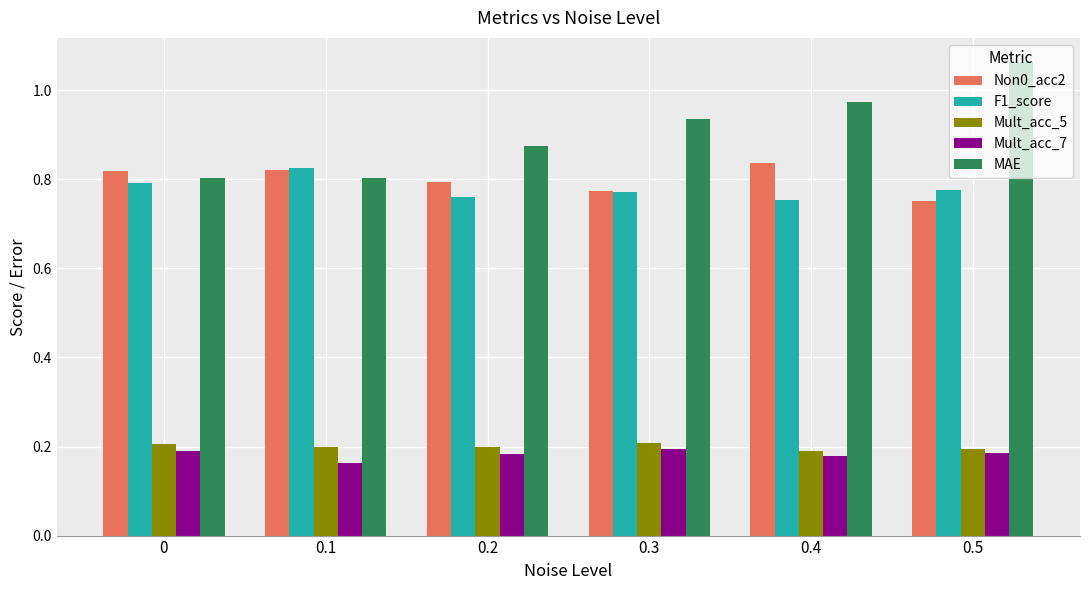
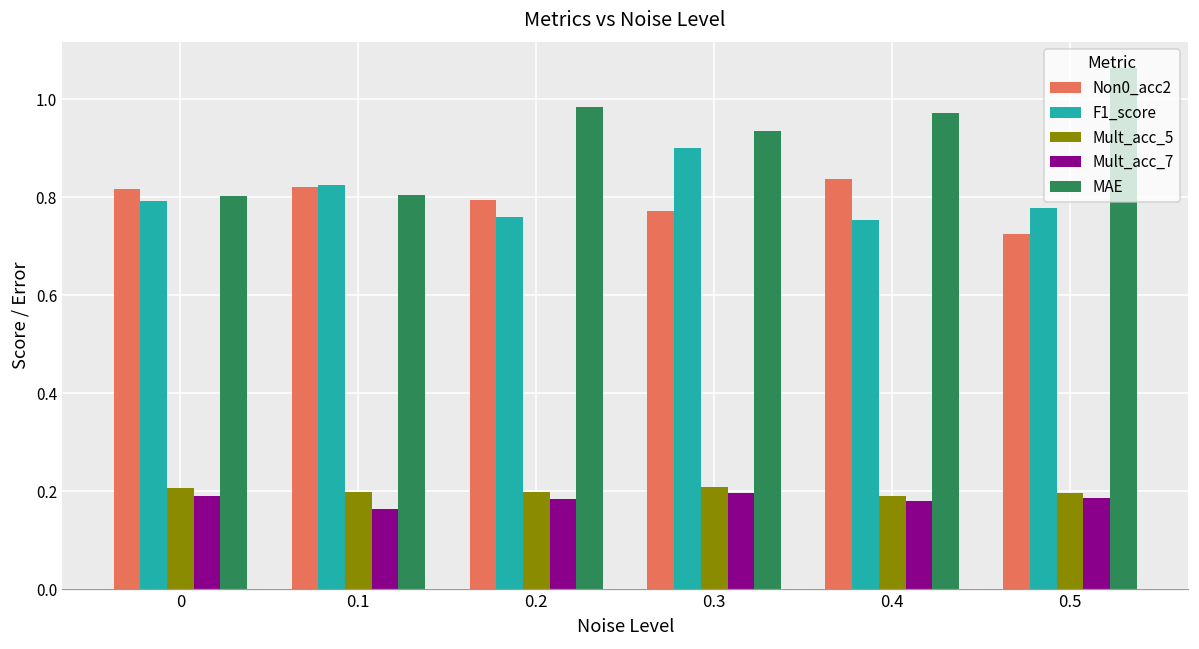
  {
    "Non0_acc2": {
      "0": 0.82,
      "0.1": 0.82,
      "0.2": 0.79,
      "0.3": 0.77,
      "0.4": 0.84,
-     "0.5": 0.75
+     "0.5": 0.73
    },
    "F1_score": {
      "0": 0.79,
      "0.1": 0.82,
      "0.2": 0.76,
-     "0.3": 0.77,
+     "0.3": 0.90,
      "0.4": 0.75,
      "0.5": 0.78
    },
    "Mult_acc_5": {
      "0": 0.21,
      "0.1": 0.20,
      "0.2": 0.20,
      "0.3": 0.21,
      "0.4": 0.19,
      "0.5": 0.20
    },
    "Mult_acc_7": {
      "0": 0.19,
      "0.1": 0.16,
      "0.2": 0.18,
      "0.3": 0.20,
      "0.4": 0.18,
      "0.5": 0.19
    },
    "MAE": {
      "0": 0.80,
      "0.1": 0.80,
-     "0.2": 0.88,
+     "0.2": 0.98,
      "0.3": 0.94,
      "0.4": 0.97
    }
  }
